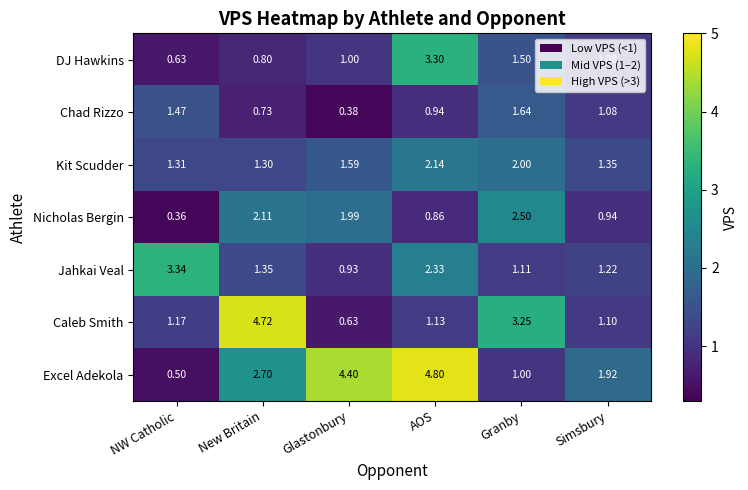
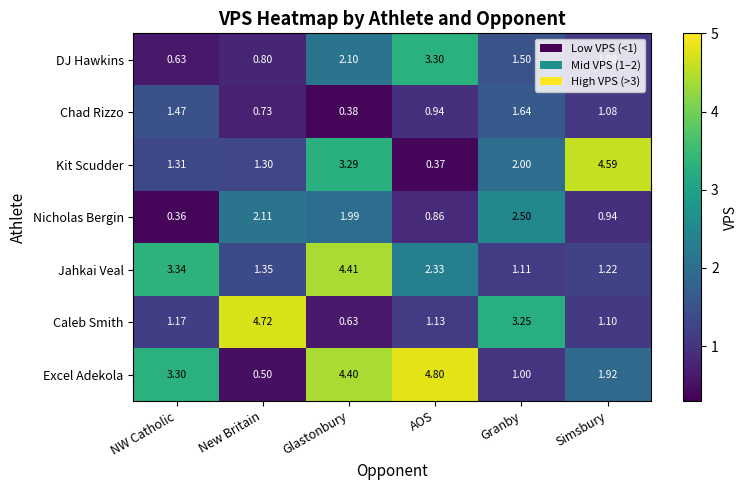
  {
    "DJ Hawkins": {
      "NW Catholic": 0.63,
      "New Britain": 0.80,
-     "Glastonbury": 1.00,
+     "Glastonbury": 2.10,
      "AOS": 3.30,
      "Granby": 1.50
    },
    "Chad Rizzo": {
      "NW Catholic": 1.47,
      "New Britain": 0.73,
      "Glastonbury": 0.38,
      "AOS": 0.94,
      "Granby": 1.64,
      "Simsbury": 1.08
    },
    "Kit Scudder": {
      "NW Catholic": 1.31,
      "New Britain": 1.30,
-     "Glastonbury": 1.59,
-     "AOS": 2.14,
+     "Glastonbury": 3.29,
+     "AOS": 0.37,
      "Granby": 2.00,
-     "Simsbury": 1.35
+     "Simsbury": 4.59
    },
    "Nicholas Bergin": {
      "NW Catholic": 0.36,
      "New Britain": 2.11,
      "Glastonbury": 1.99,
      "AOS": 0.86,
      "Granby": 2.50,
      "Simsbury": 0.94
    },
    "Jahkai Veal": {
      "NW Catholic": 3.34,
      "New Britain": 1.35,
-     "Glastonbury": 0.93,
+     "Glastonbury": 4.41,
      "AOS": 2.33,
      "Granby": 1.11,
      "Simsbury": 1.22
    },
    "Caleb Smith": {
      "NW Catholic": 1.17,
      "New Britain": 4.72,
      "Glastonbury": 0.63,
      "AOS": 1.13,
      "Granby": 3.25,
      "Simsbury": 1.10
    },
    "Excel Adekola": {
-     "NW Catholic": 0.50,
-     "New Britain": 2.70,
+     "NW Catholic": 3.30,
+     "New Britain": 0.50,
      "Glastonbury": 4.40,
      "AOS": 4.80,
      "Granby": 1.00,
      "Simsbury": 1.92
    }
  }
